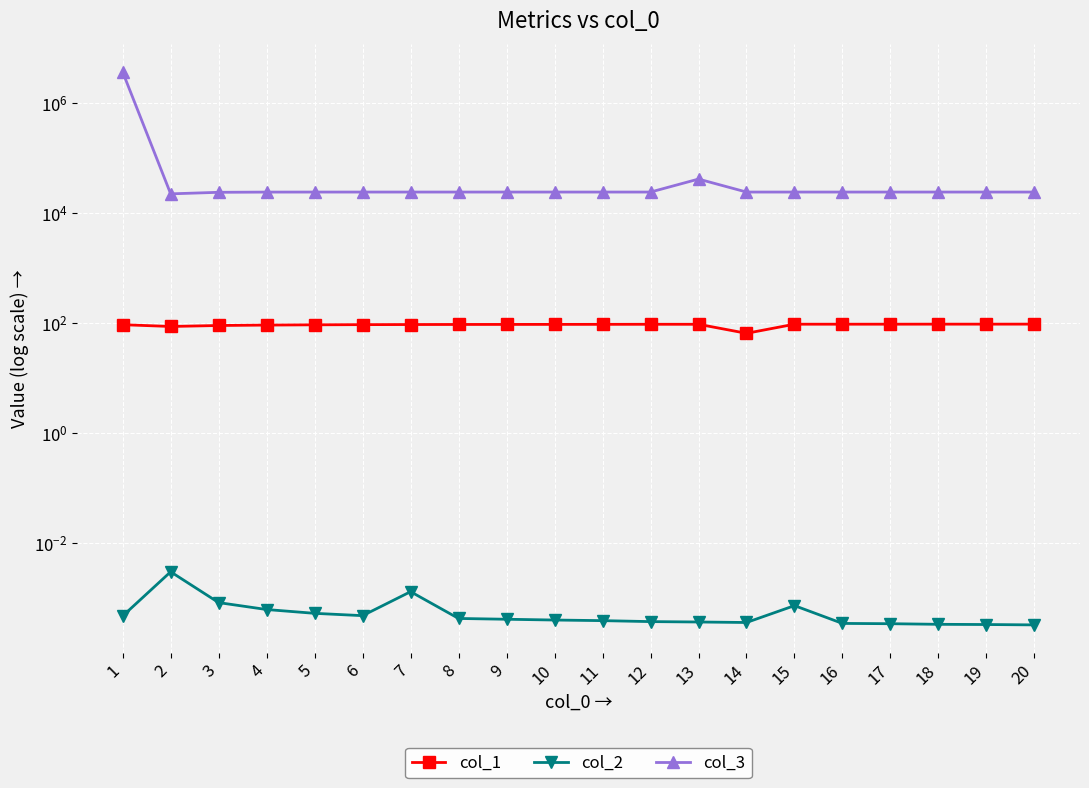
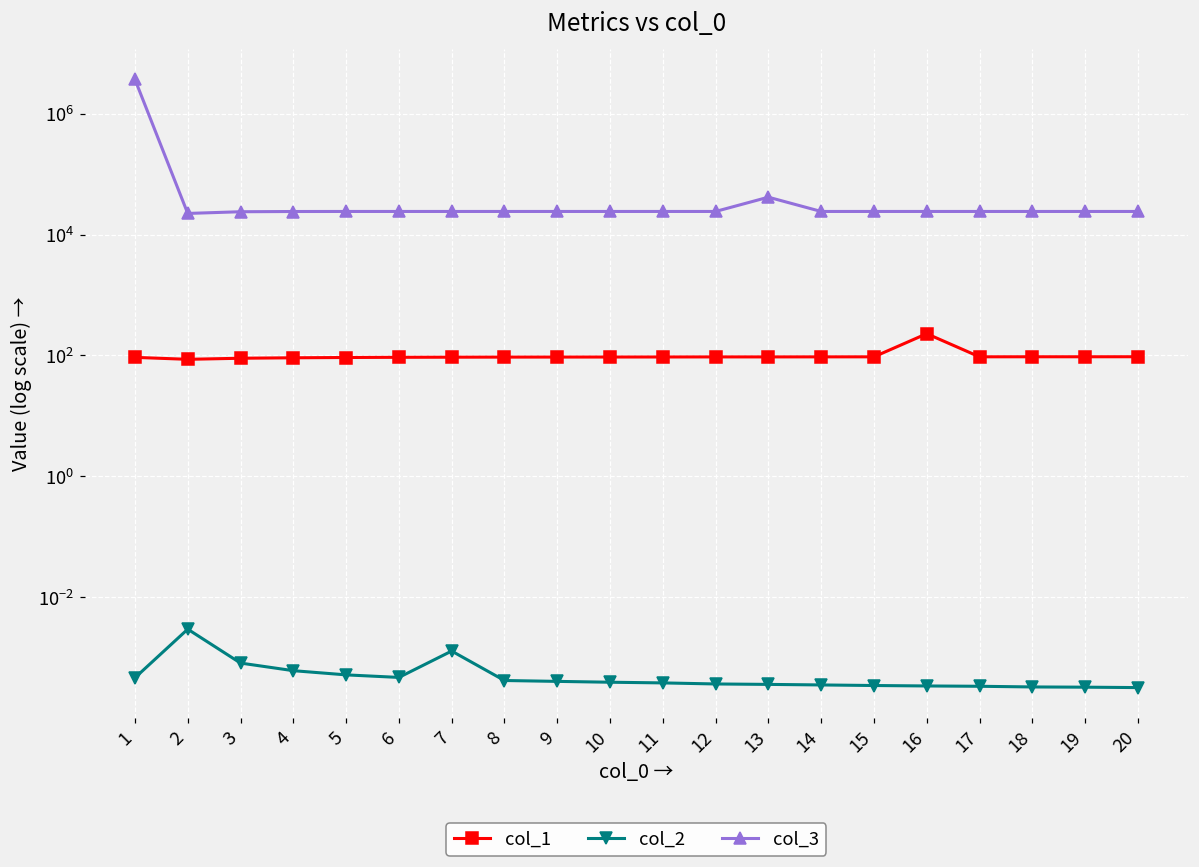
  {
    "col_1": {
      "1": 90,
      "2": 90,
      "3": 90,
      "4": 90,
      "5": 90,
      "6": 90,
      "7": 90,
      "8": 90,
      "9": 90,
      "10": 90,
      "11": 90,
      "12": 90,
      "13": 90,
-     "14": 60,
+     "14": 90,
      "15": 100,
-     "16": 100,
+     "16": 230,
      "17": 100,
      "18": 100,
      "19": 100,
      "20": 100
    },
    "col_2": {
      "1": 0.0005,
      "2": 0.003,
      "3": 0.0008,
      "4": 0.0006,
      "5": 0.0005,
      "6": 0.0005,
      "7": 0.0013,
      "8": 0.0004,
      "9": 0.0004,
      "10": 0.0004,
      "11": 0.0004,
      "12": 0.0004,
      "13": 0.0004,
      "14": 0.0004,
-     "15": 0.0007,
+     "15": 0.0003,
      "16": 0.0003,
      "17": 0.0003,
      "18": 0.0003,
      "19": 0.0003,
      "20": 0.0003
    },
    "col_3": {
      "1": 4000000,
      "2": 22000,
      "3": 24000,
      "4": 20000,
      "5": 20000,
      "6": 20000,
      "7": 20000,
      "8": 20000,
      "9": 20000,
      "10": 20000,
      "11": 20000,
      "12": 20000,
      "13": 40000,
      "14": 20000,
      "15": 20000,
      "16": 20000,
      "17": 20000,
      "18": 20000,
      "19": 20000,
      "20": 20000
    }
  }
